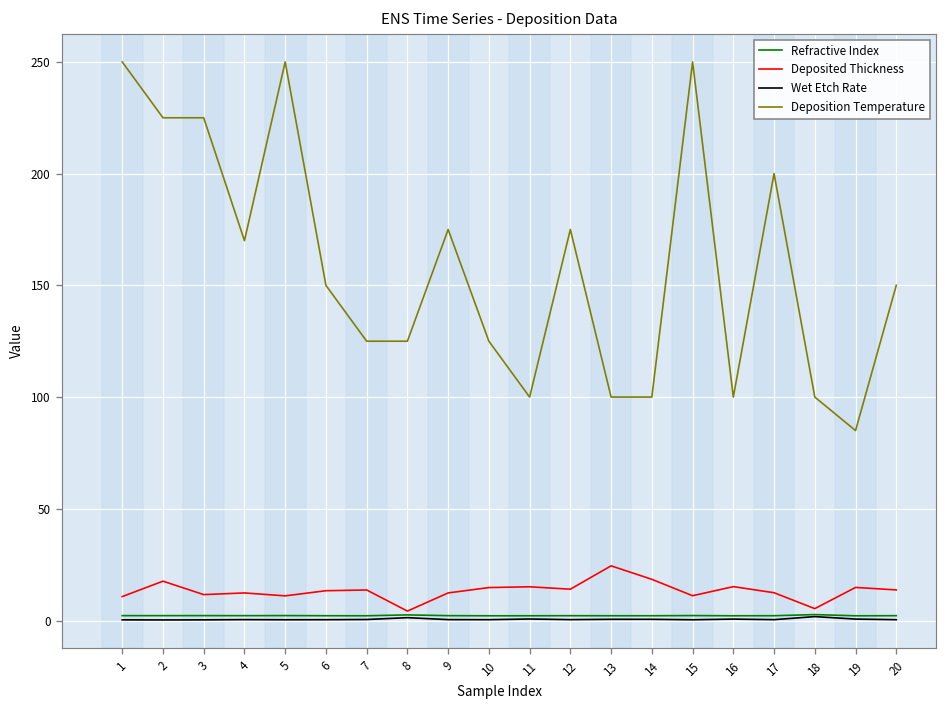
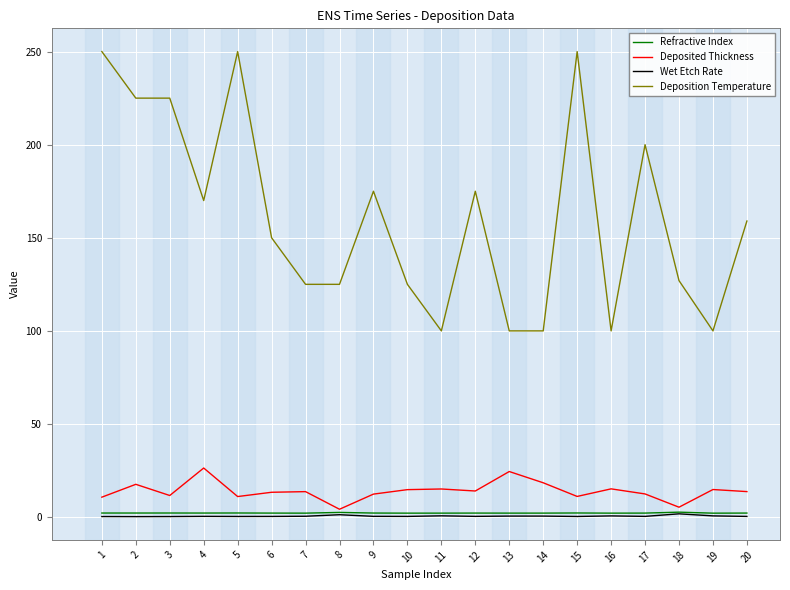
  {
    "Refractive Index": {
      "1": 2,
      "2": 2,
      "3": 2,
      "4": 2,
      "5": 2,
      "6": 2,
      "7": 2,
      "9": 2,
      "10": 2,
      "11": 2,
      "12": 2,
      "13": 2,
      "14": 2,
      "15": 2,
      "16": 2,
      "17": 2,
      "19": 2,
      "20": 2
    },
    "Deposited Thickness": {
      "1": 11,
      "2": 18,
      "3": 12,
-     "4": 12,
+     "4": 26,
      "5": 11,
      "6": 13,
      "7": 14,
      "8": 4,
      "9": 12,
      "10": 15,
      "11": 15,
      "12": 14,
      "13": 24,
      "14": 18,
      "15": 11,
      "16": 15,
      "17": 12,
      "18": 5,
      "19": 15,
      "20": 14
    },
    "Wet Etch Rate": {
      "1": 0,
      "2": 0,
      "3": 0,
      "4": 0,
      "5": 0,
      "6": 0,
      "7": 0,
      "9": 0,
      "10": 0,
      "11": 1,
      "12": 0,
      "13": 1,
      "14": 1,
      "15": 0,
      "16": 1,
      "17": 0,
      "19": 1,
      "20": 0
    },
    "Deposition Temperature": {
      "1": 250,
      "2": 225,
      "3": 225,
      "4": 170,
      "5": 250,
      "6": 150,
      "7": 125,
      "8": 125,
      "9": 175,
      "10": 125,
      "11": 100,
      "12": 175,
      "13": 100,
      "14": 100,
      "15": 250,
      "16": 100,
      "17": 200,
-     "18": 100,
-     "19": 85,
-     "20": 150
+     "18": 127,
+     "19": 100,
+     "20": 159
    }
  }
